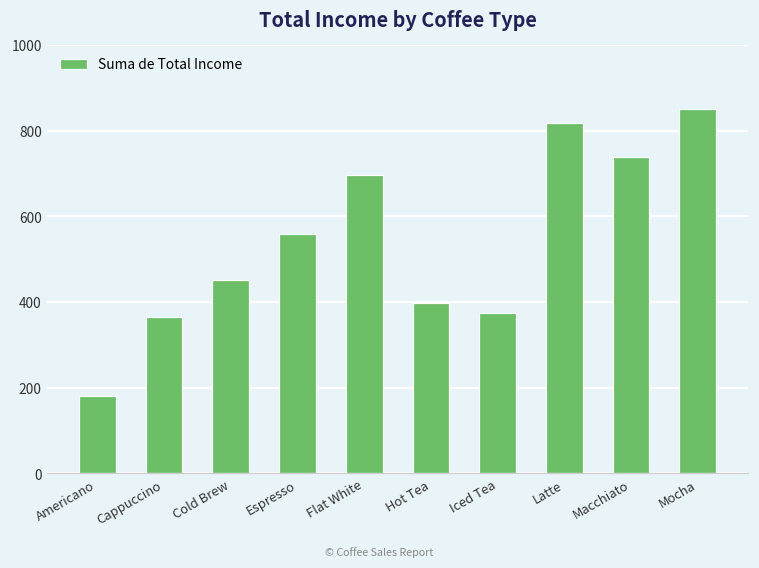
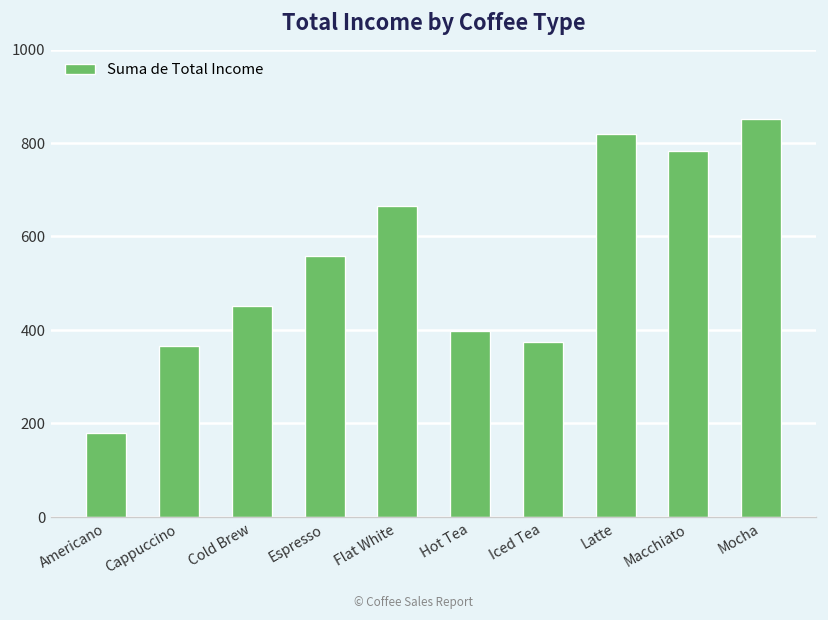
  {
    "Americano": 180,
    "Cappuccino": 370,
    "Cold Brew": 450,
    "Espresso": 560,
-   "Flat White": 700,
+   "Flat White": 670,
    "Hot Tea": 400,
    "Iced Tea": 370,
    "Latte": 820,
-   "Macchiato": 740,
+   "Macchiato": 780,
    "Mocha": 850
  }
